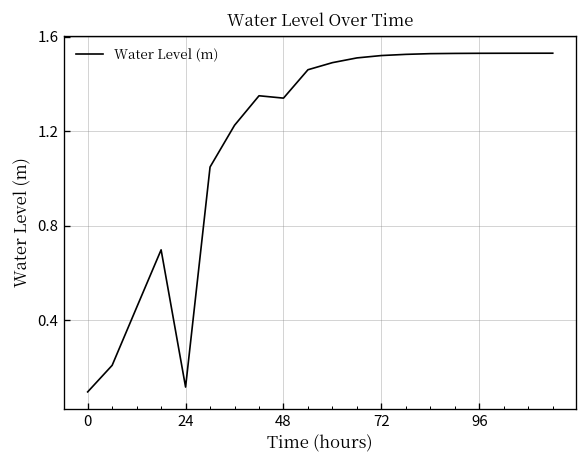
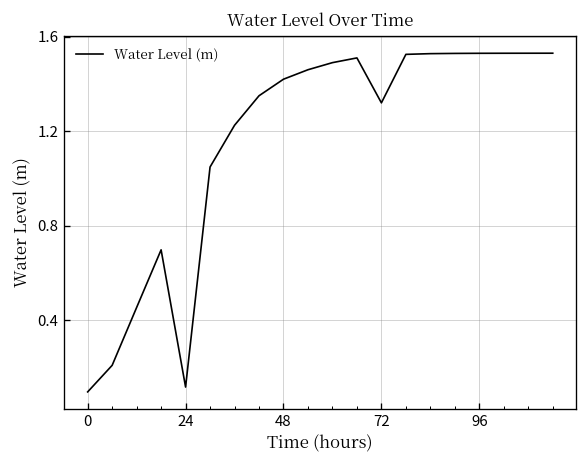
  {
    "0": 0.10,
    "24": 0.12,
-   "48": 1.34,
-   "72": 1.52,
+   "48": 1.42,
+   "72": 1.32,
    "96": 1.53
  }
